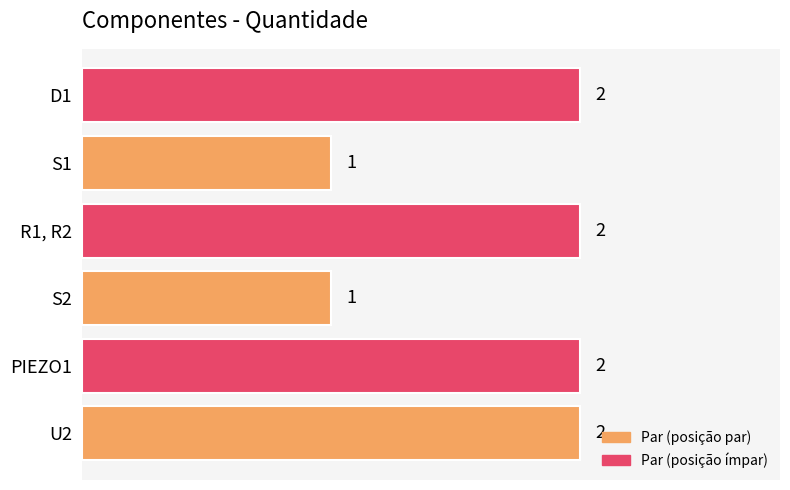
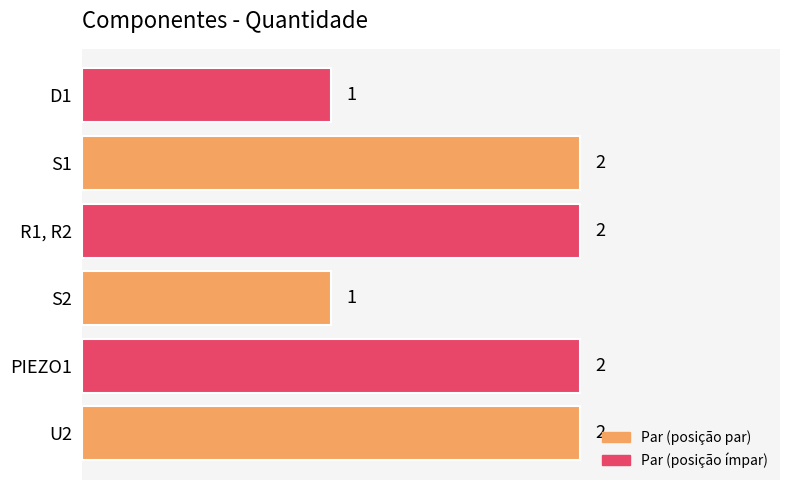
  {
-   "D1": 2,
-   "S1": 1,
+   "D1": 1,
+   "S1": 2,
    "R1, R2": 2,
    "S2": 1,
    "PIEZO1": 2,
    "U2": 2
  }
